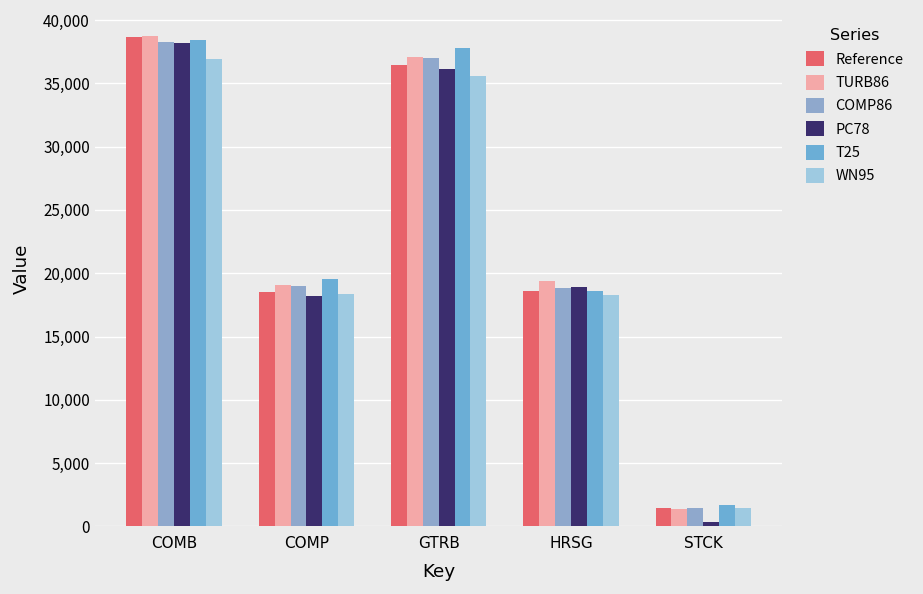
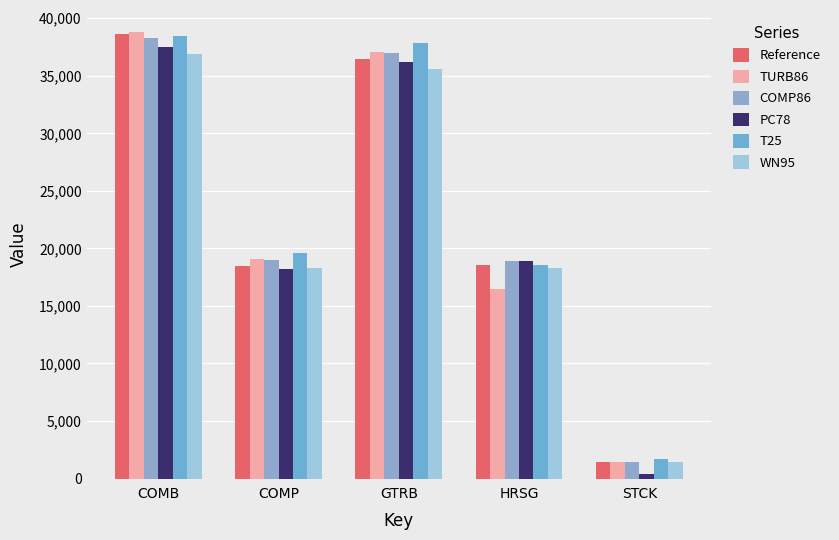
  {
    "Reference": {
      "COMB": "38,700",
      "COMP": "18,500",
      "GTRB": "36,500",
      "HRSG": "18,600",
      "STCK": "1,400"
    },
    "TURB86": {
      "COMB": "38,800",
      "COMP": "19,000",
      "GTRB": "37,100",
-     "HRSG": "19,400",
+     "HRSG": "16,500",
      "STCK": "1,400"
    },
    "PC78": {
-     "COMB": "38,200",
+     "COMB": "37,500",
      "COMP": "18,200",
      "GTRB": "36,200",
      "HRSG": "18,900",
      "STCK": "400"
    }
  }
